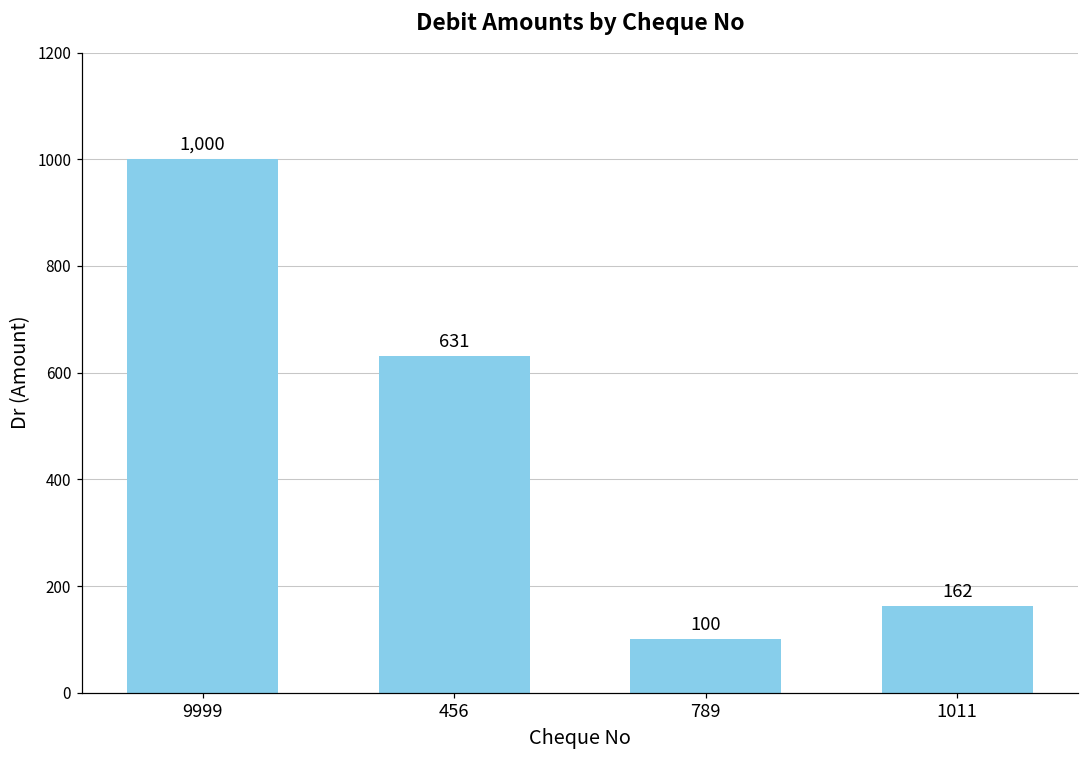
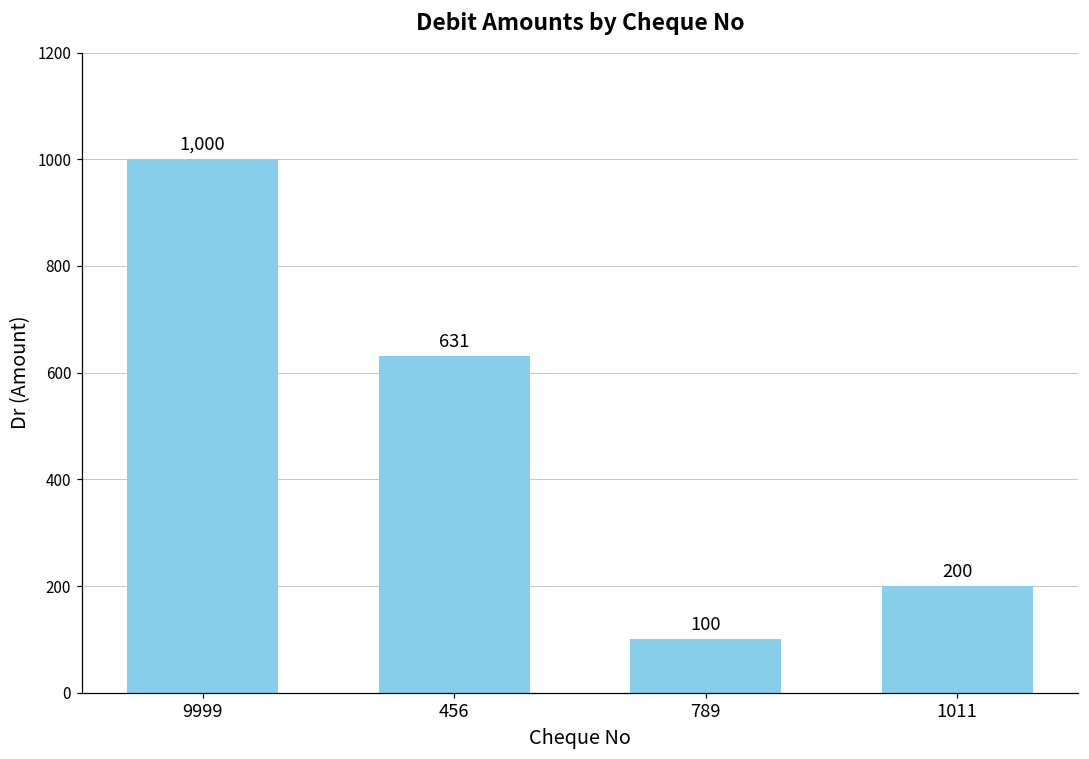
  {
    "9999": "1,000",
    "456": "631",
    "789": "100",
-   "1011": "162"
+   "1011": "200"
  }
